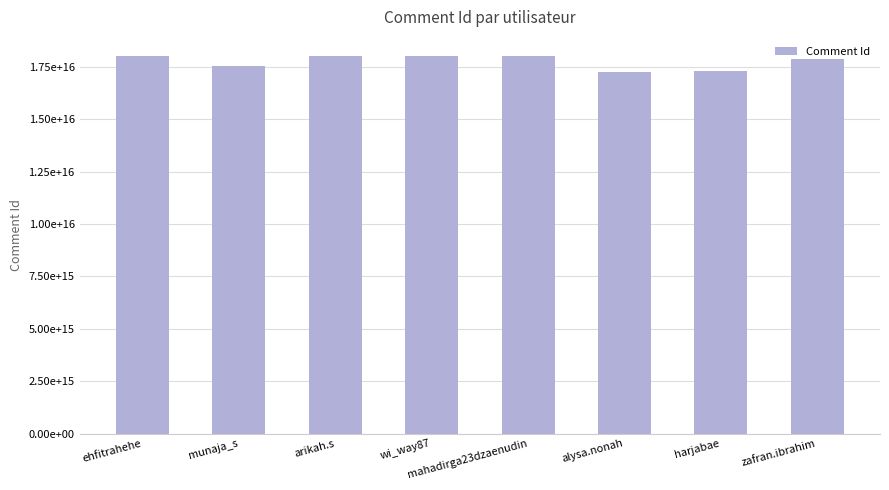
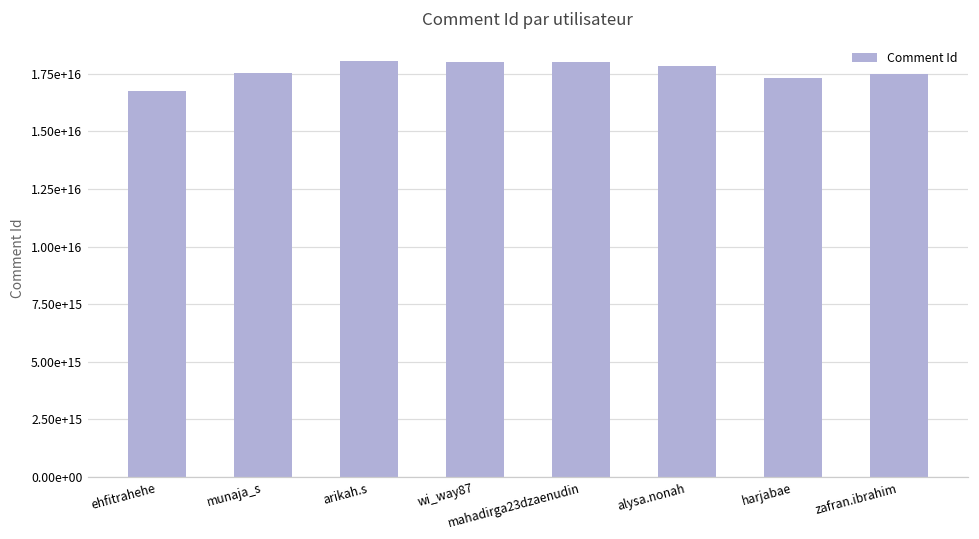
  {
-   "ehfitrahehe": 18000000000000000,
+   "ehfitrahehe": 16800000000000000,
    "munaja_s": 17500000000000000,
    "arikah.s": 18000000000000000,
    "wi_way87": 18000000000000000,
    "mahadirga23dzaenudin": 18000000000000000,
-   "alysa.nonah": 17300000000000000,
+   "alysa.nonah": 17800000000000000,
    "harjabae": 17300000000000000,
-   "zafran.ibrahim": 17900000000000000
+   "zafran.ibrahim": 17500000000000000
  }
